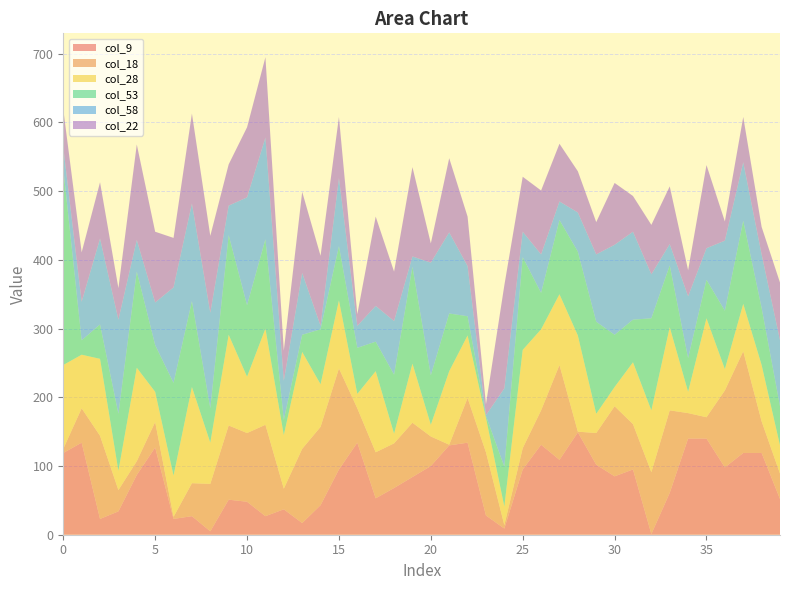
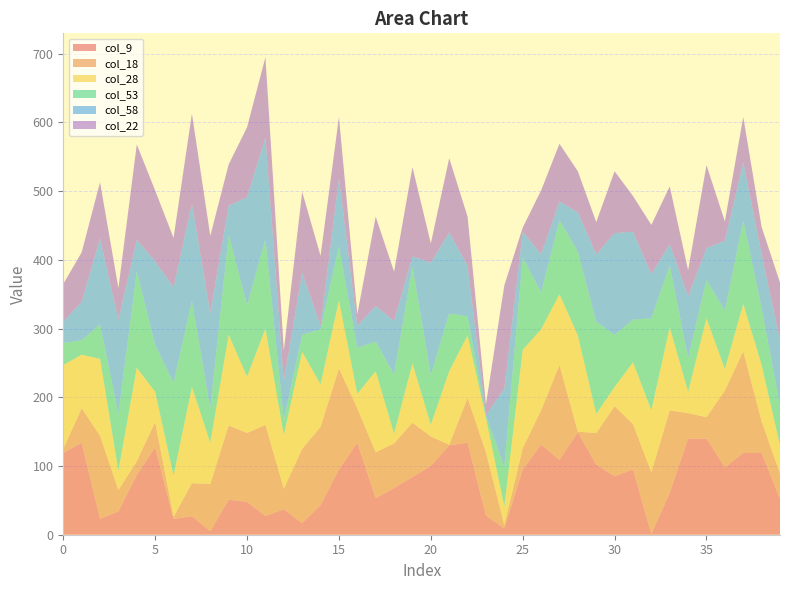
  {
    "col_53": {
-     "0": 290,
+     "0": 30,
      "5": 70,
      "10": 100,
      "15": 80,
      "20": 70,
      "25": 140,
      "30": 80,
      "35": 60
    },
    "col_58": {
      "0": 30,
-     "5": 60,
+     "5": 120,
      "10": 160,
      "15": 100,
      "20": 160,
      "25": 40,
-     "30": 130,
+     "30": 150,
      "35": 50
    },
    "col_22": {
      "0": 60,
      "5": 100,
      "10": 100,
      "15": 90,
      "20": 30,
-     "25": 80,
+     "25": 10,
      "30": 90,
      "35": 120
    }
  }
